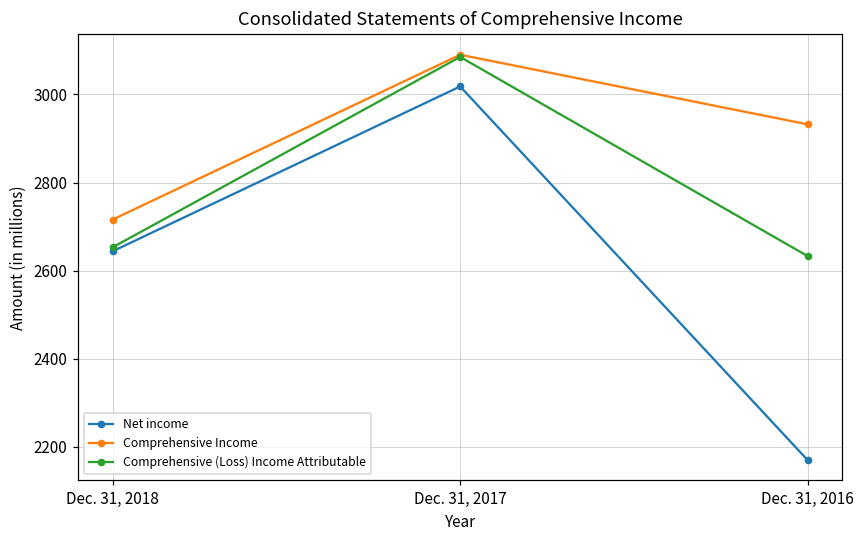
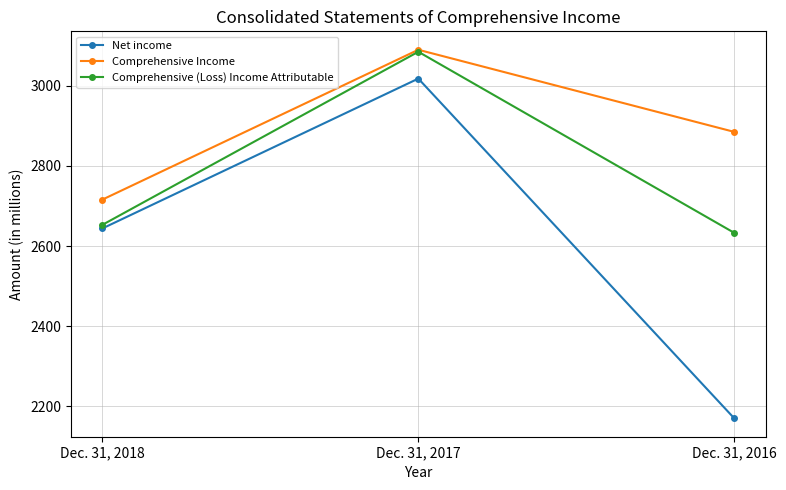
  {
    "Net income": {
      "Dec. 31, 2018": 2640,
      "Dec. 31, 2017": 3020,
      "Dec. 31, 2016": 2170
    },
    "Comprehensive Income": {
      "Dec. 31, 2018": 2720,
-     "Dec. 31, 2016": 2930
+     "Dec. 31, 2016": 2890
    },
    "Comprehensive (Loss) Income Attributable": {
      "Dec. 31, 2018": 2650,
      "Dec. 31, 2016": 2630
    }
  }
